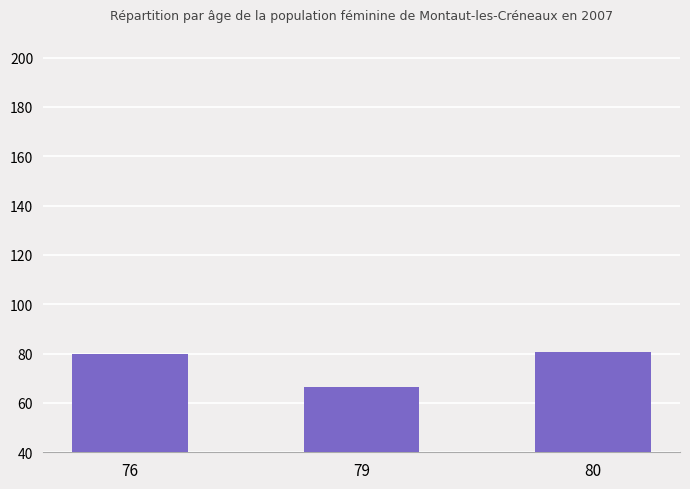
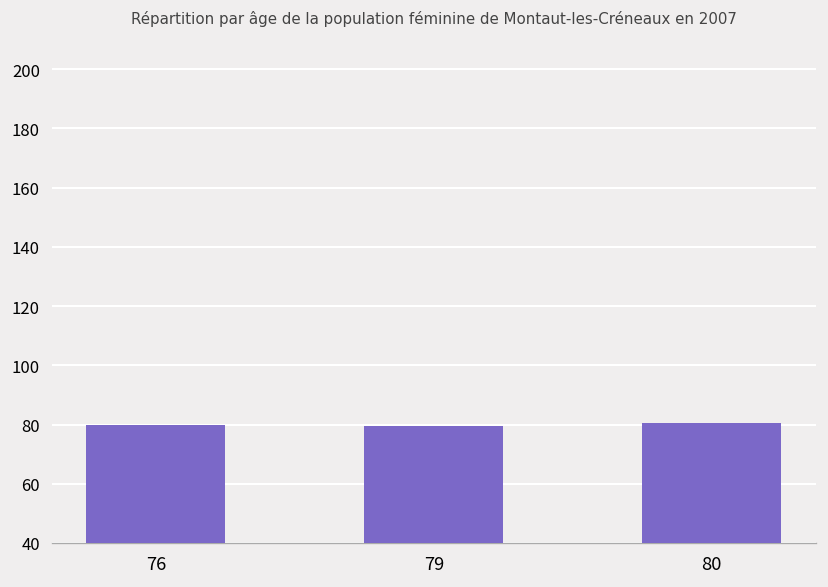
  {
    "76": 80,
-   "79": 67,
+   "79": 79,
    "80": 80
  }
